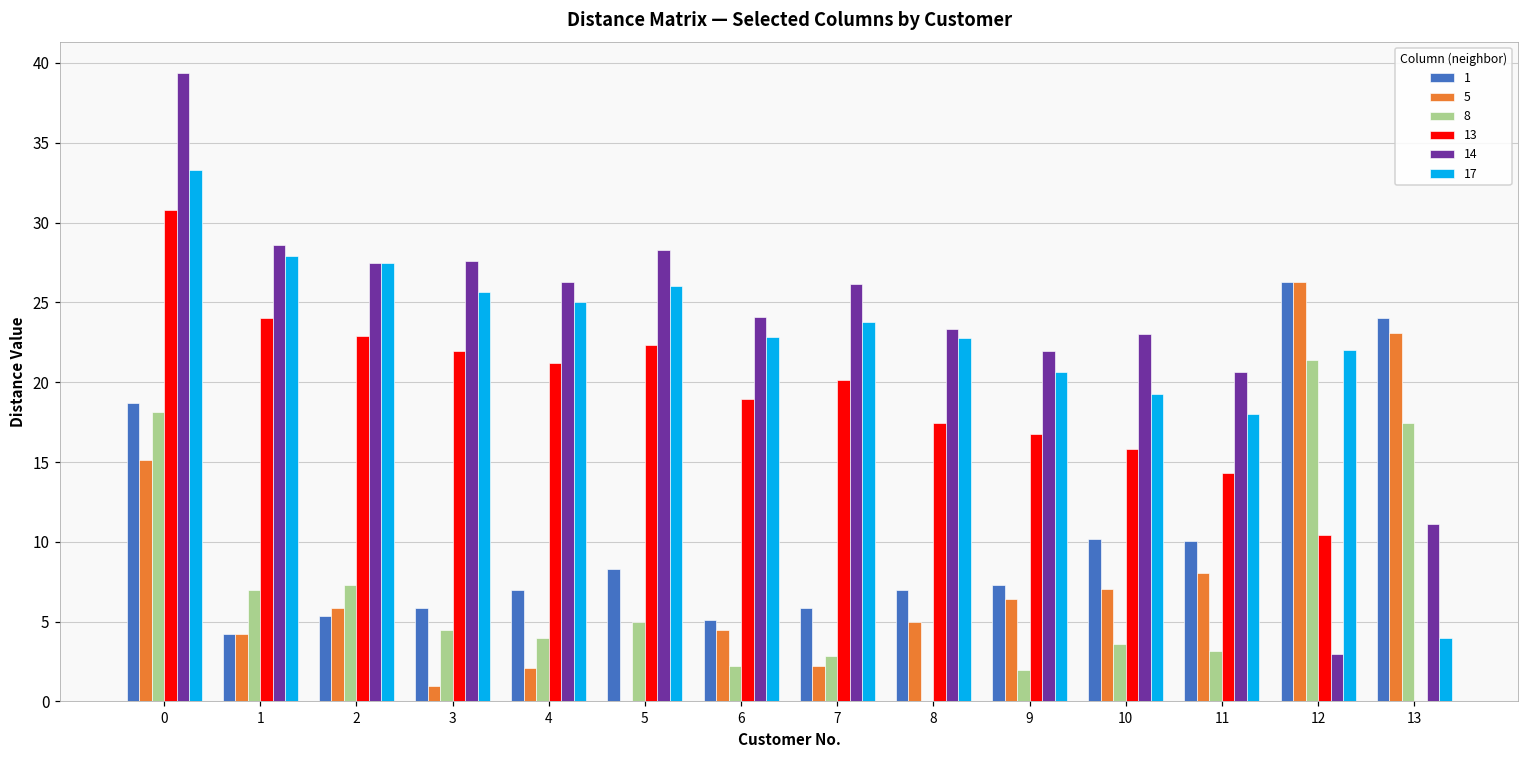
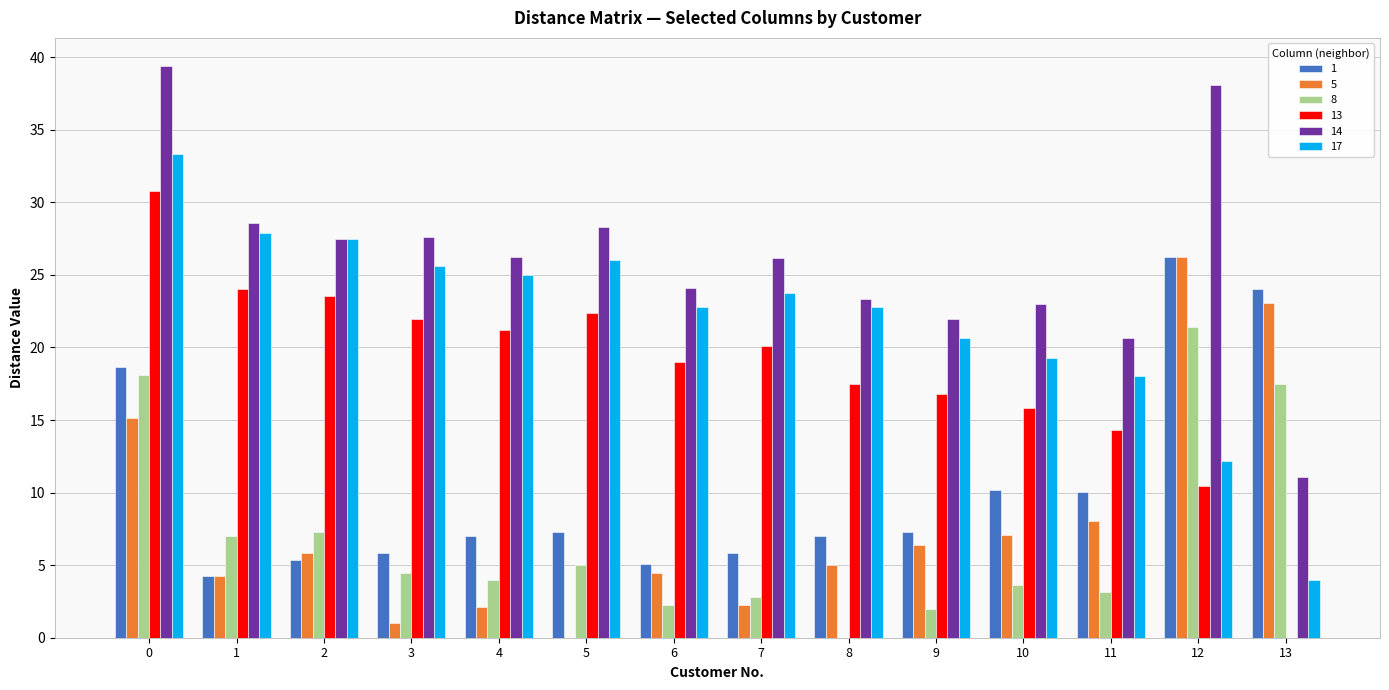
  {
    "1": {
      "0": 18.7,
      "1": 4.2,
      "2": 5.4,
      "3": 5.8,
      "4": 7.0,
-     "5": 8.3,
+     "5": 7.3,
      "6": 5.1,
      "7": 5.8,
      "8": 7.0,
      "9": 7.3,
      "10": 10.2,
      "11": 10.1,
      "12": 26.3,
      "13": 24.0
    },
    "5": {
      "0": 15.1,
      "1": 4.2,
      "2": 5.8,
      "3": 1.0,
      "4": 2.1,
      "5": 0.0,
      "6": 4.5,
      "7": 2.2,
      "8": 5.0,
      "9": 6.4,
      "10": 7.1,
      "11": 8.1,
      "12": 26.3,
      "13": 23.1
    },
    "8": {
      "0": 18.1,
      "1": 7.0,
      "2": 7.3,
      "3": 4.5,
      "4": 4.0,
      "5": 5.0,
      "6": 2.2,
      "7": 2.8,
      "8": 0.0,
      "9": 2.0,
      "10": 3.6,
      "11": 3.2,
      "12": 21.4,
      "13": 17.5
    },
    "13": {
      "0": 30.8,
      "1": 24.0,
-     "2": 22.9,
+     "2": 23.5,
      "3": 21.9,
      "4": 21.2,
      "5": 22.4,
      "6": 19.0,
      "7": 20.1,
      "8": 17.5,
      "9": 16.8,
      "10": 15.8,
      "11": 14.3,
      "12": 10.4,
      "13": 0.0
    },
    "14": {
      "0": 39.4,
      "1": 28.6,
      "2": 27.5,
      "3": 27.6,
      "4": 26.3,
      "5": 28.3,
      "6": 24.1,
      "7": 26.2,
      "8": 23.4,
      "9": 21.9,
      "10": 23.0,
      "11": 20.6,
-     "12": 3.0,
+     "12": 38.1,
      "13": 11.1
    },
    "17": {
      "0": 33.3,
      "1": 27.9,
      "2": 27.5,
      "3": 25.6,
      "4": 25.0,
      "5": 26.0,
      "6": 22.8,
      "7": 23.8,
      "8": 22.8,
      "9": 20.6,
      "10": 19.2,
      "11": 18.0,
-     "12": 22.0,
+     "12": 12.2,
      "13": 4.0
    }
  }
